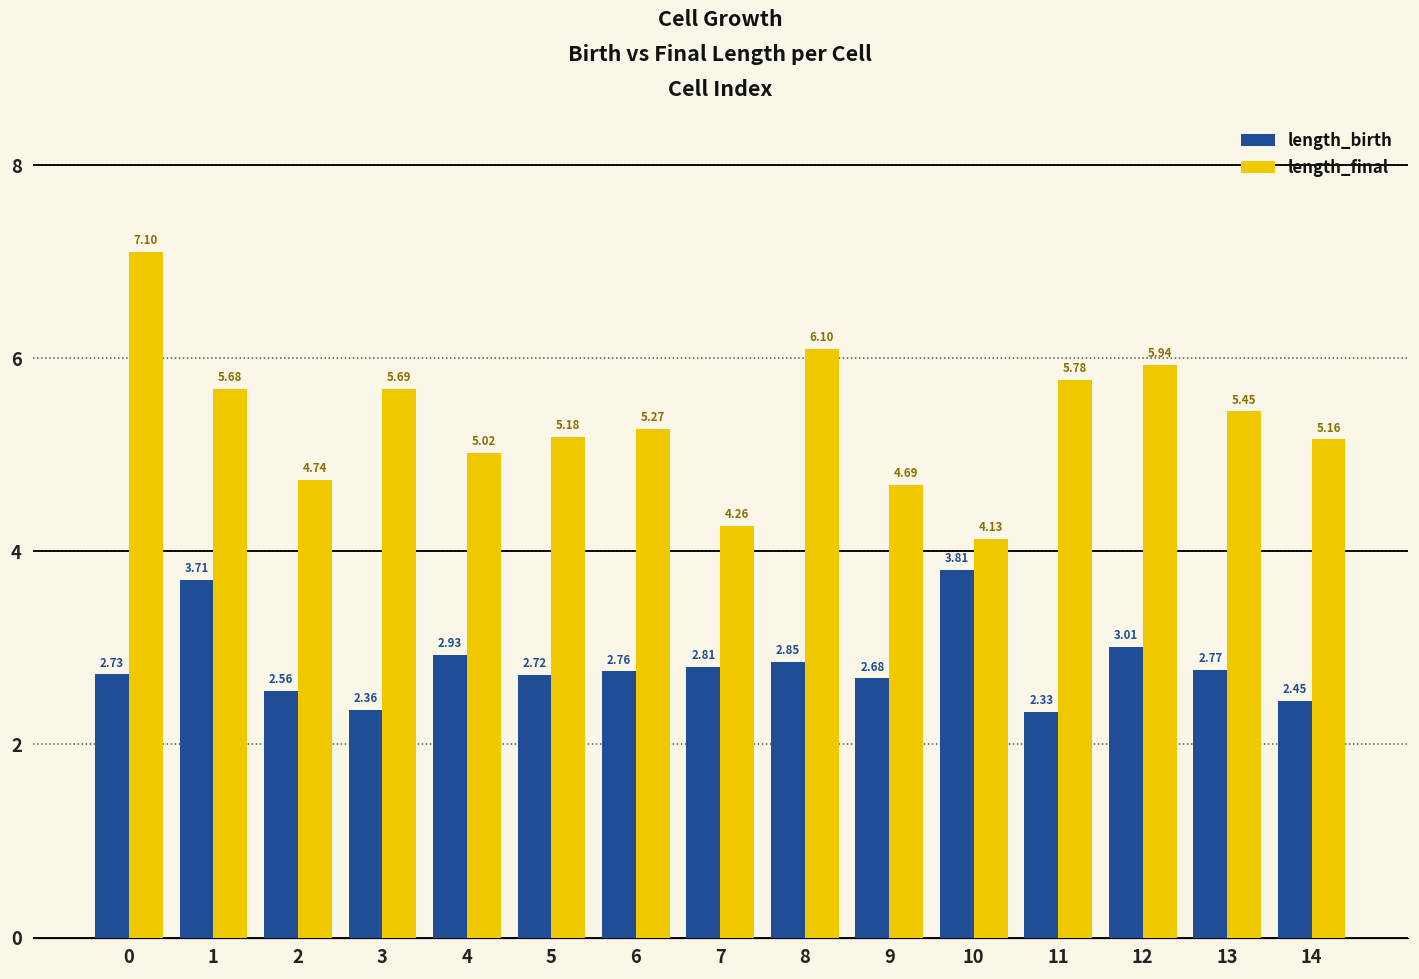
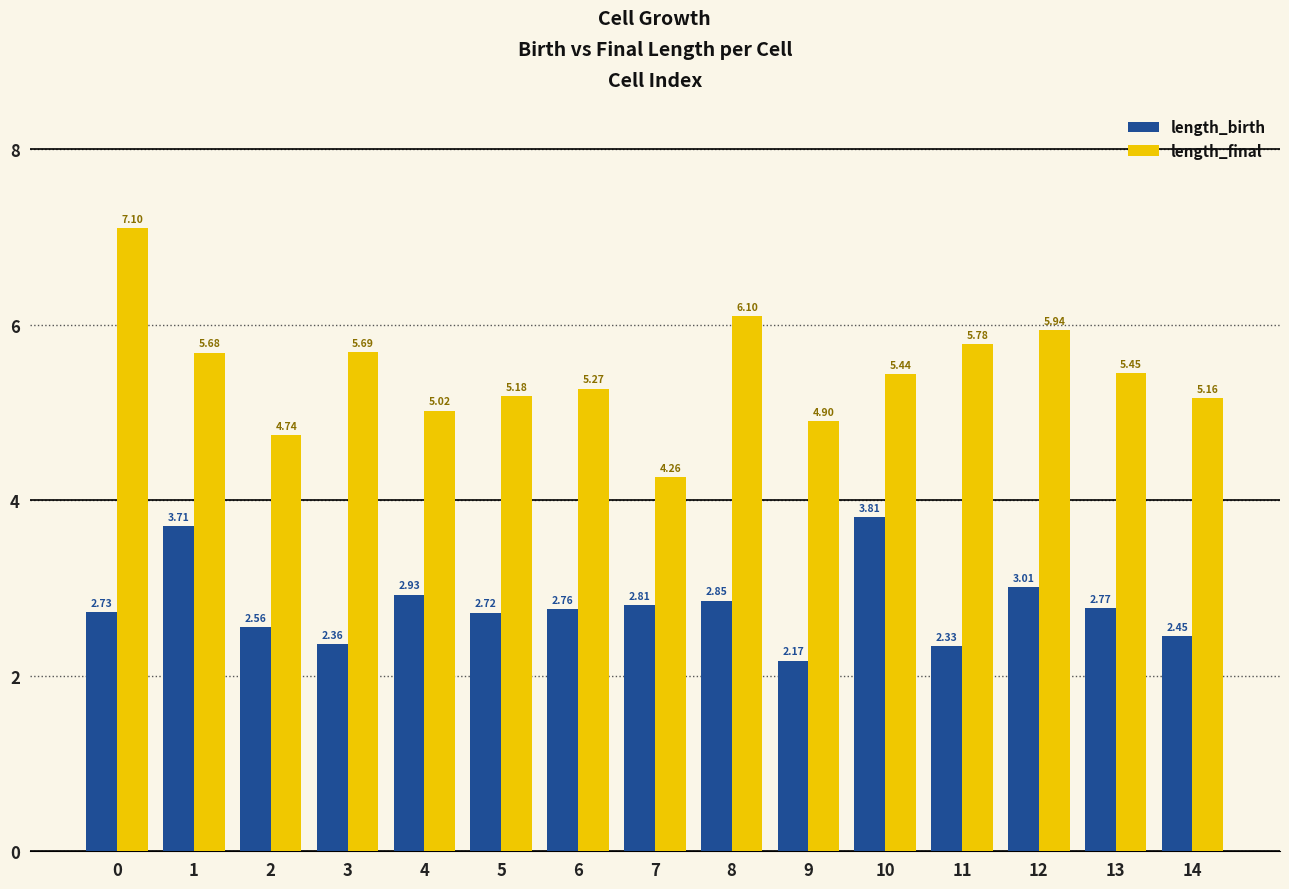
  {
    "length_birth": {
      "0": 2.73,
      "1": 3.71,
      "2": 2.56,
      "3": 2.36,
      "4": 2.93,
      "5": 2.72,
      "6": 2.76,
      "7": 2.81,
      "8": 2.85,
-     "9": 2.68,
+     "9": 2.17,
      "10": 3.81,
      "11": 2.33,
      "12": 3.01,
      "13": 2.77,
      "14": 2.45
    },
    "length_final": {
      "0": 7.10,
      "1": 5.68,
      "2": 4.74,
      "3": 5.69,
      "4": 5.02,
      "5": 5.18,
      "6": 5.27,
      "7": 4.26,
      "8": 6.10,
-     "9": 4.69,
-     "10": 4.13,
+     "9": 4.90,
+     "10": 5.44,
      "11": 5.78,
      "12": 5.94,
      "13": 5.45,
      "14": 5.16
    }
  }
